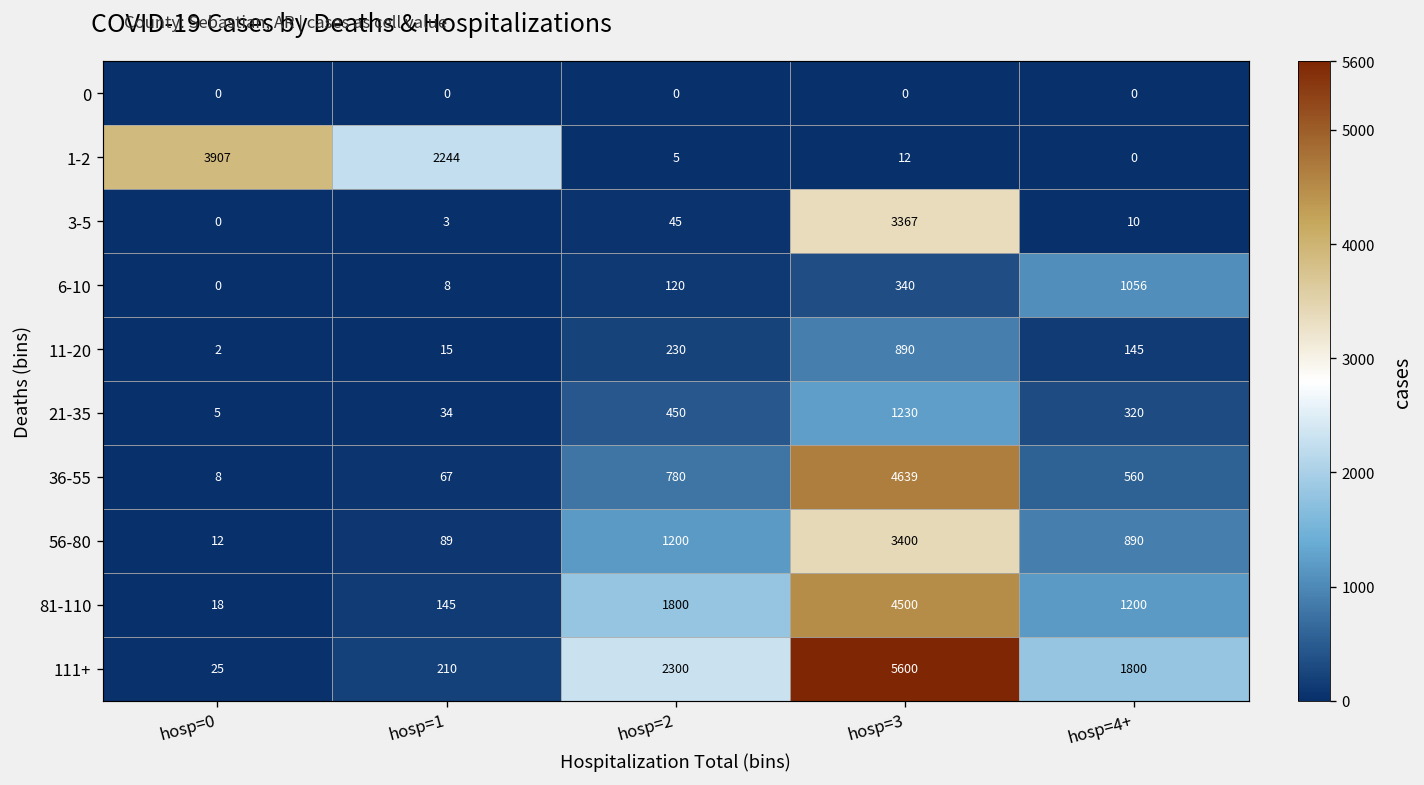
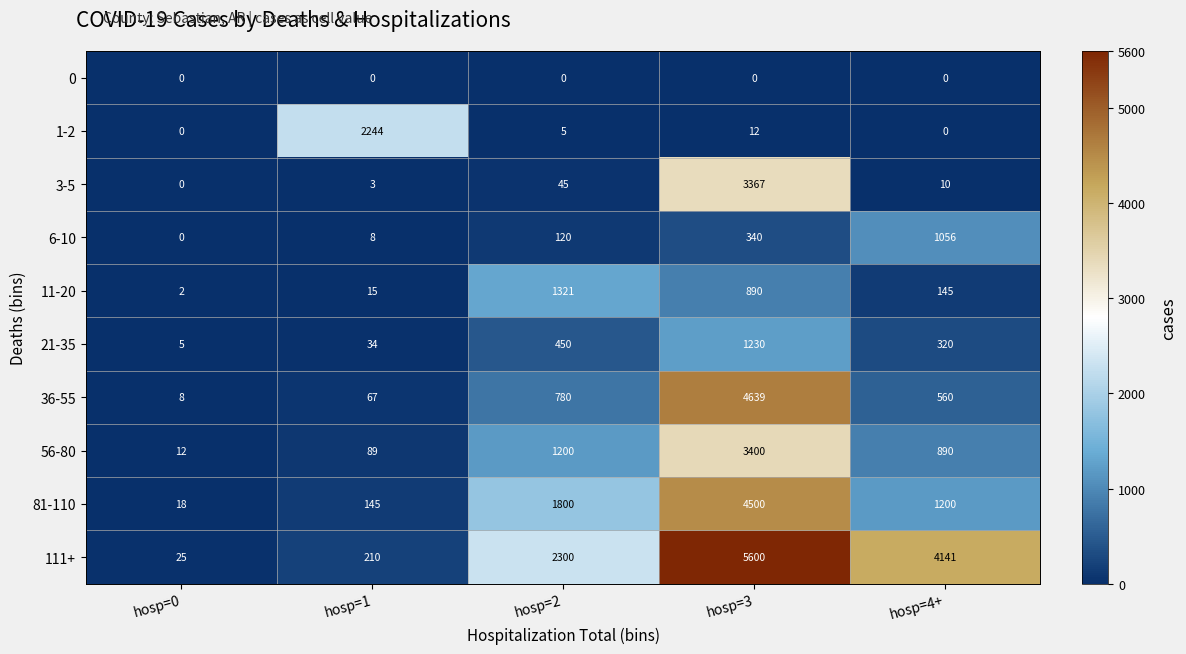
  {
    "0": {
      "hosp=0": 0,
      "hosp=1": 0,
      "hosp=2": 0,
      "hosp=3": 0,
      "hosp=4+": 0
    },
    "1-2": {
-     "hosp=0": 3907,
+     "hosp=0": 0,
      "hosp=1": 2244,
      "hosp=2": 5,
      "hosp=3": 12,
      "hosp=4+": 0
    },
    "3-5": {
      "hosp=0": 0,
      "hosp=1": 3,
      "hosp=2": 45,
      "hosp=3": 3367,
      "hosp=4+": 10
    },
    "6-10": {
      "hosp=0": 0,
      "hosp=1": 8,
      "hosp=2": 120,
      "hosp=3": 340,
      "hosp=4+": 1056
    },
    "11-20": {
      "hosp=0": 2,
      "hosp=1": 15,
-     "hosp=2": 230,
+     "hosp=2": 1321,
      "hosp=3": 890,
      "hosp=4+": 145
    },
    "21-35": {
      "hosp=0": 5,
      "hosp=1": 34,
      "hosp=2": 450,
      "hosp=3": 1230,
      "hosp=4+": 320
    },
    "36-55": {
      "hosp=0": 8,
      "hosp=1": 67,
      "hosp=2": 780,
      "hosp=3": 4639,
      "hosp=4+": 560
    },
    "56-80": {
      "hosp=0": 12,
      "hosp=1": 89,
      "hosp=2": 1200,
      "hosp=3": 3400,
      "hosp=4+": 890
    },
    "81-110": {
      "hosp=0": 18,
      "hosp=1": 145,
      "hosp=2": 1800,
      "hosp=3": 4500,
      "hosp=4+": 1200
    },
    "111+": {
      "hosp=0": 25,
      "hosp=1": 210,
      "hosp=2": 2300,
      "hosp=3": 5600,
-     "hosp=4+": 1800
+     "hosp=4+": 4141
    }
  }
